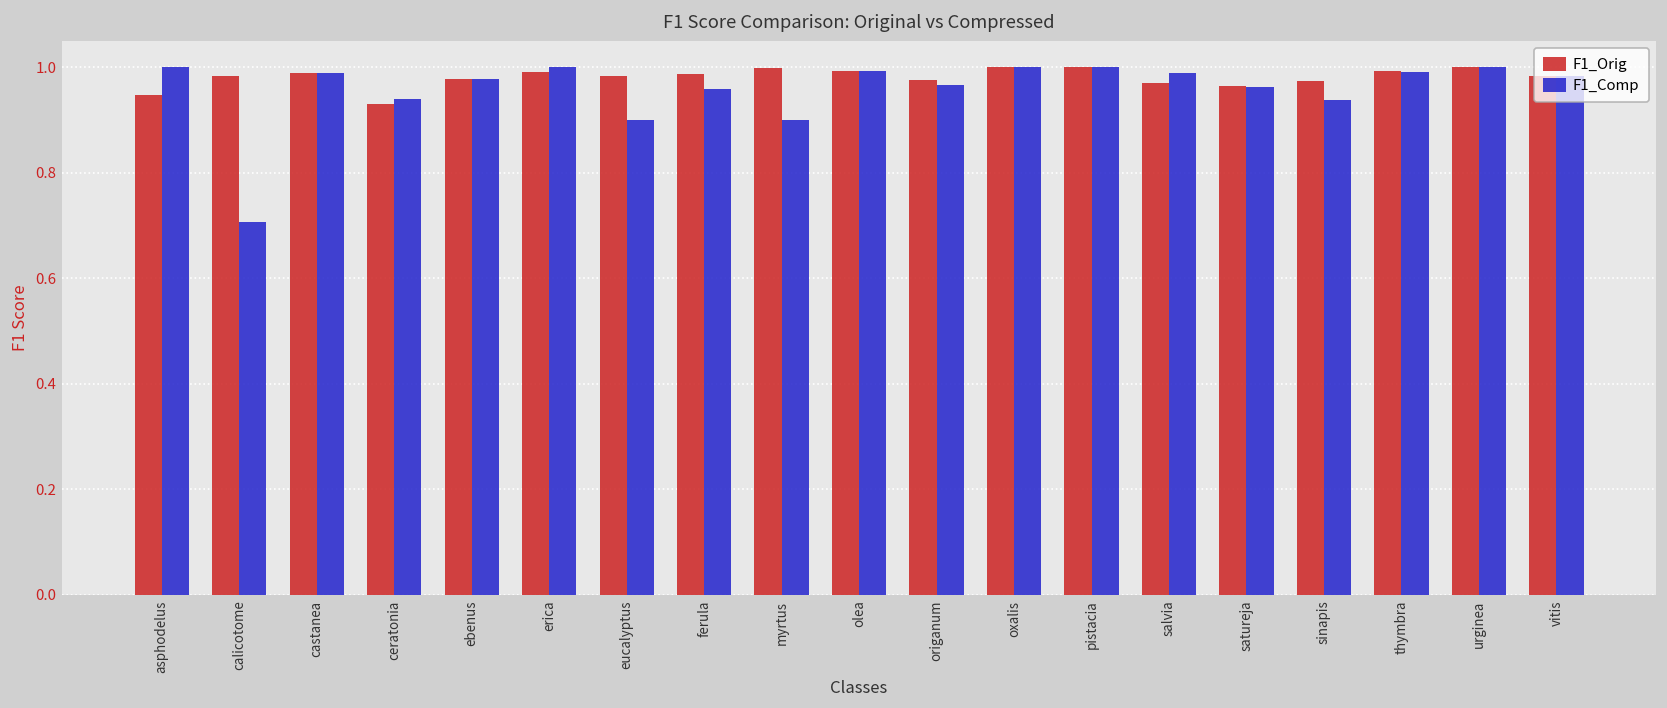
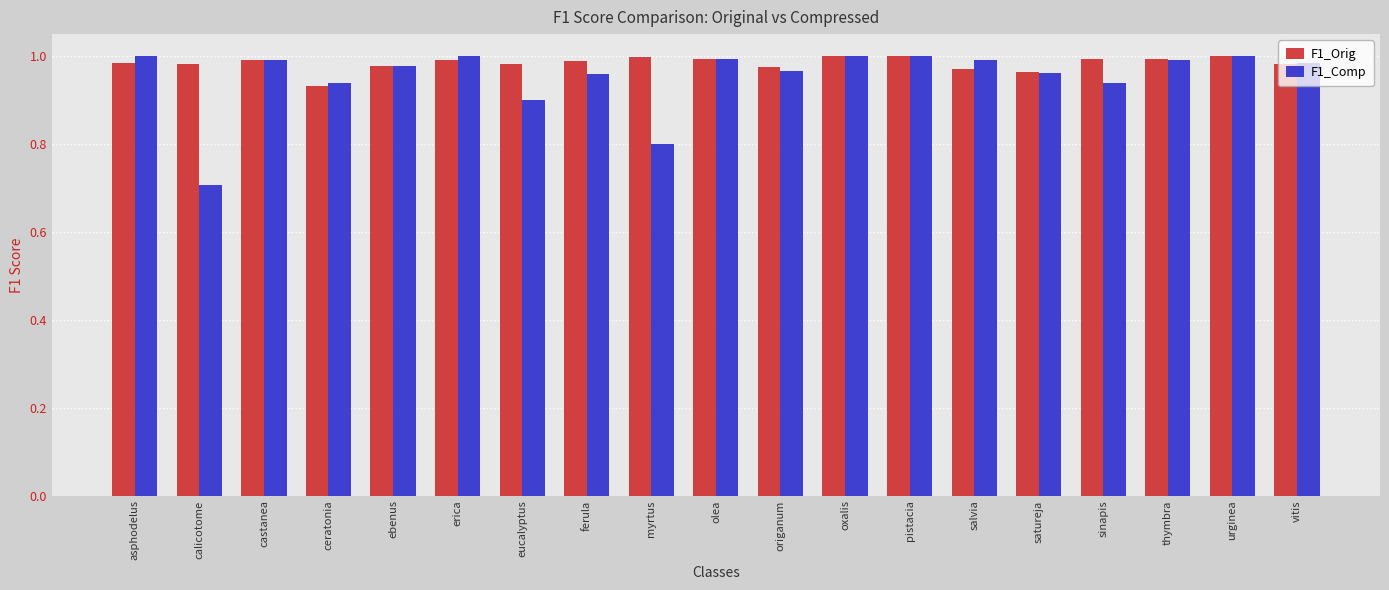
  {
    "F1_Orig": {
-     "asphodelus": 0.95,
+     "asphodelus": 0.99,
      "calicotome": 0.98,
      "castanea": 0.99,
      "ceratonia": 0.93,
      "ebenus": 0.98,
      "erica": 0.99,
      "eucalyptus": 0.98,
      "ferula": 0.99,
      "myrtus": 1.00,
      "olea": 0.99,
      "origanum": 0.98,
      "oxalis": 1.00,
      "pistacia": 1.00,
      "salvia": 0.97,
      "satureja": 0.96,
-     "sinapis": 0.97,
+     "sinapis": 0.99,
      "thymbra": 0.99,
      "urginea": 1.00
    },
    "F1_Comp": {
      "asphodelus": 1.0,
      "calicotome": 0.71,
      "castanea": 0.99,
      "ceratonia": 0.94,
      "ebenus": 0.98,
      "erica": 1.0,
      "eucalyptus": 0.9,
      "ferula": 0.96,
-     "myrtus": 0.9,
+     "myrtus": 0.8,
      "olea": 0.99,
      "origanum": 0.97,
      "oxalis": 1.0,
      "pistacia": 1.0,
      "salvia": 0.99,
      "satureja": 0.96,
      "sinapis": 0.94,
      "thymbra": 0.99,
      "urginea": 1.0
    }
  }
